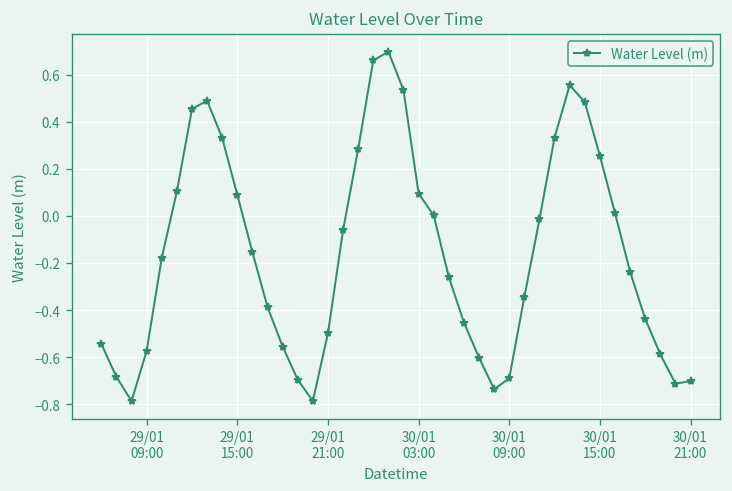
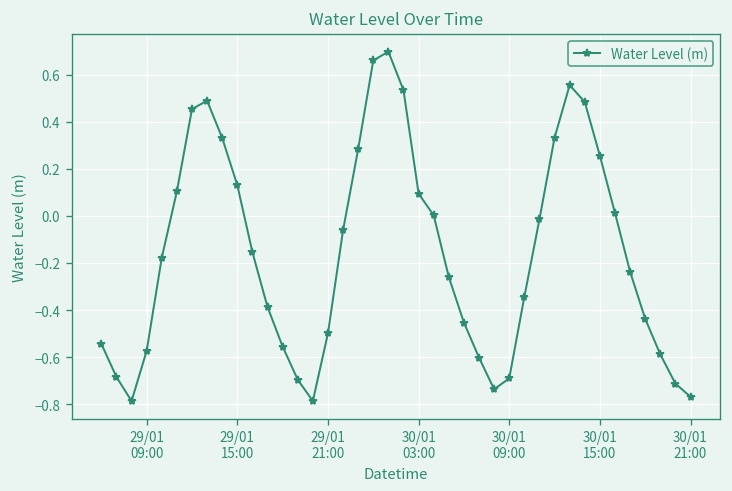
  {
    "29/01 09:00": -0.57,
-   "29/01 15:00": 0.09,
+   "29/01 15:00": 0.13,
    "29/01 21:00": -0.50,
    "30/01 03:00": 0.09,
    "30/01 09:00": -0.69,
    "30/01 15:00": 0.25,
-   "30/01 21:00": -0.70
+   "30/01 21:00": -0.77
  }
